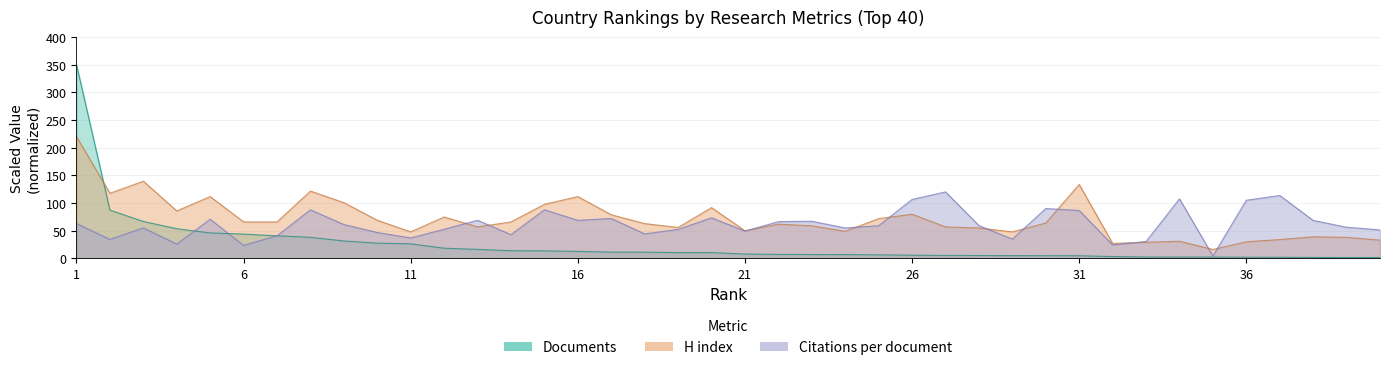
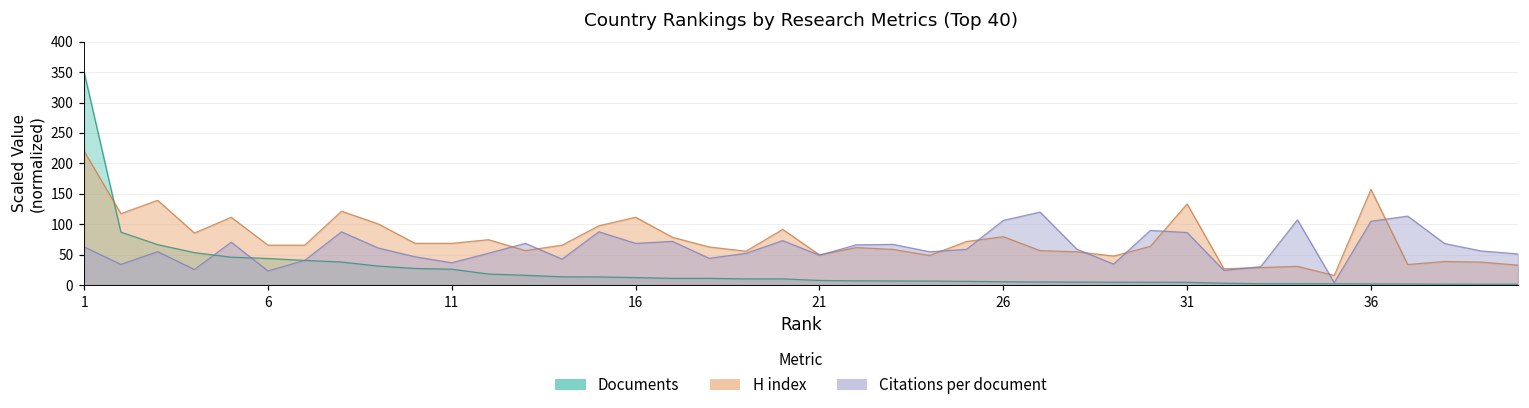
  {
    "H index": {
      "1": 220,
      "6": 70,
-     "11": 50,
+     "11": 70,
      "16": 110,
      "26": 80,
      "31": 130,
-     "36": 30
+     "36": 160
    }
  }
